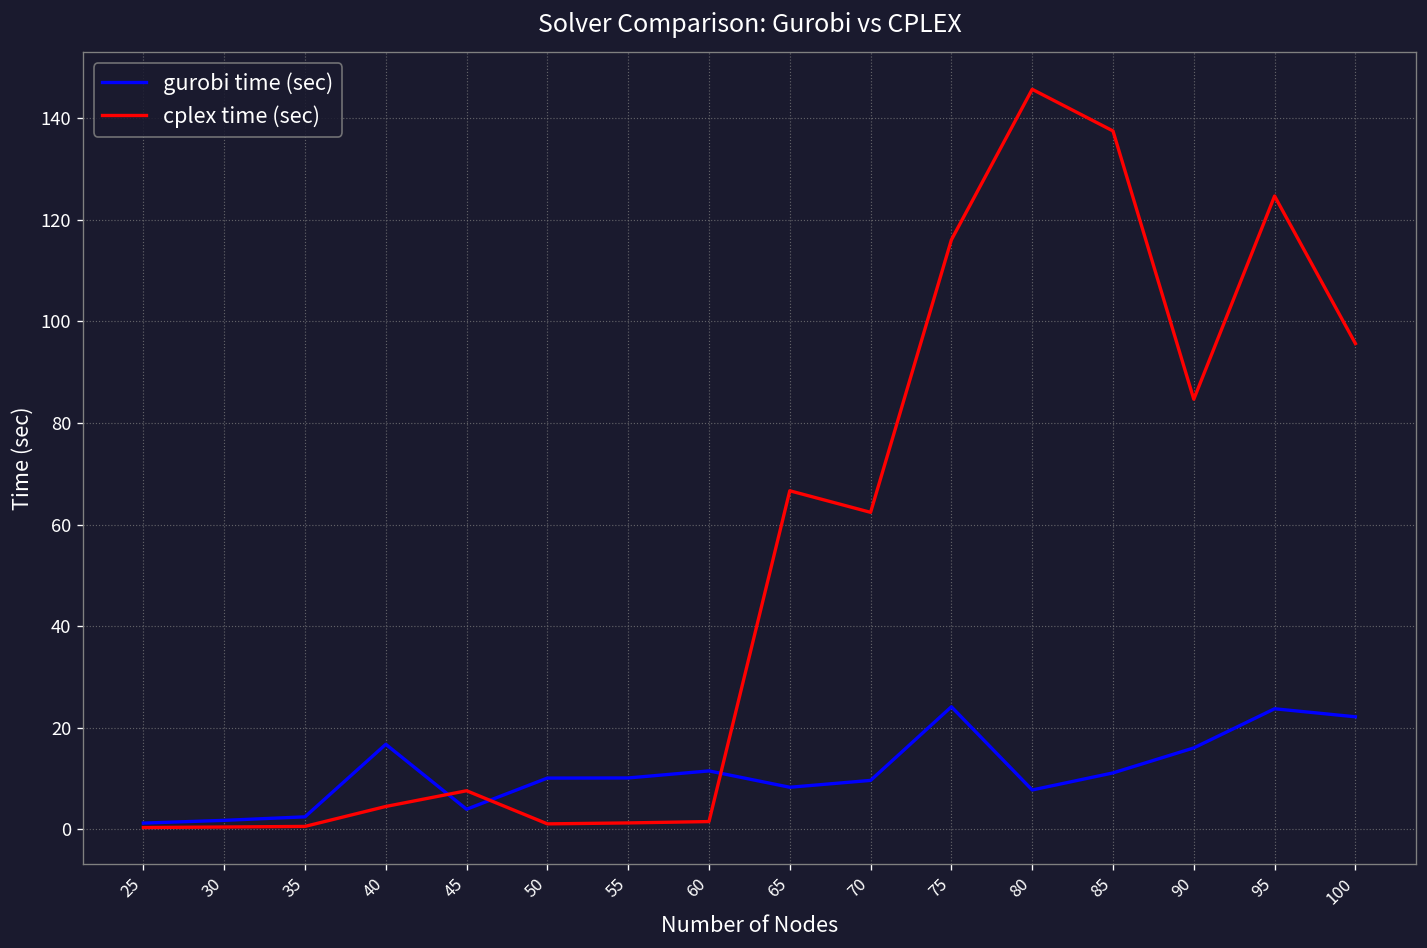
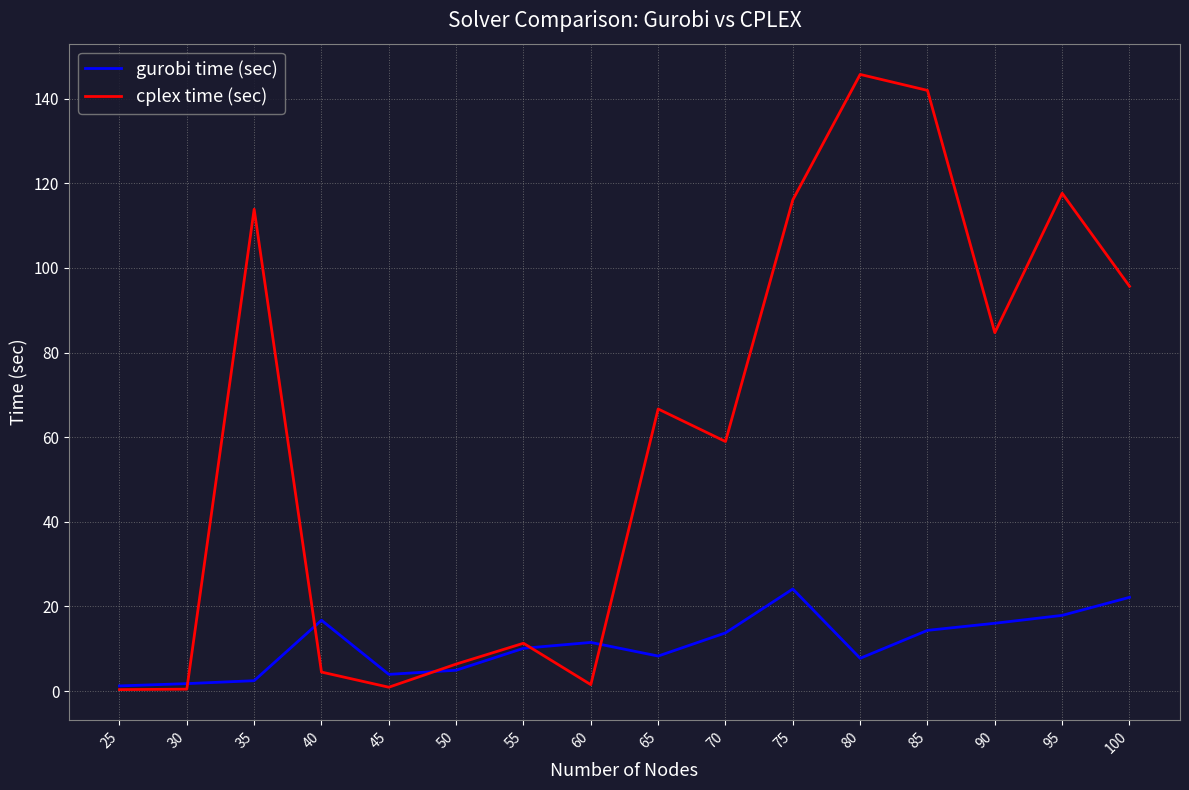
  {
    "gurobi time (sec)": {
      "25": 1,
      "30": 2,
      "35": 2,
      "40": 17,
      "45": 4,
-     "50": 10,
+     "50": 5,
      "55": 10,
      "60": 12,
      "65": 8,
-     "70": 10,
+     "70": 14,
      "75": 24,
      "80": 8,
-     "85": 11,
+     "85": 14,
      "90": 16,
-     "95": 24,
+     "95": 18,
      "100": 22
    },
    "cplex time (sec)": {
      "25": 0,
      "30": 0,
-     "35": 1,
+     "35": 114,
      "40": 5,
-     "45": 8,
-     "50": 1,
-     "55": 1,
+     "45": 1,
+     "50": 6,
+     "55": 11,
      "60": 2,
      "65": 67,
-     "70": 62,
+     "70": 59,
      "75": 116,
      "80": 146,
-     "85": 138,
+     "85": 142,
      "90": 85,
-     "95": 125,
+     "95": 118,
      "100": 96
    }
  }
